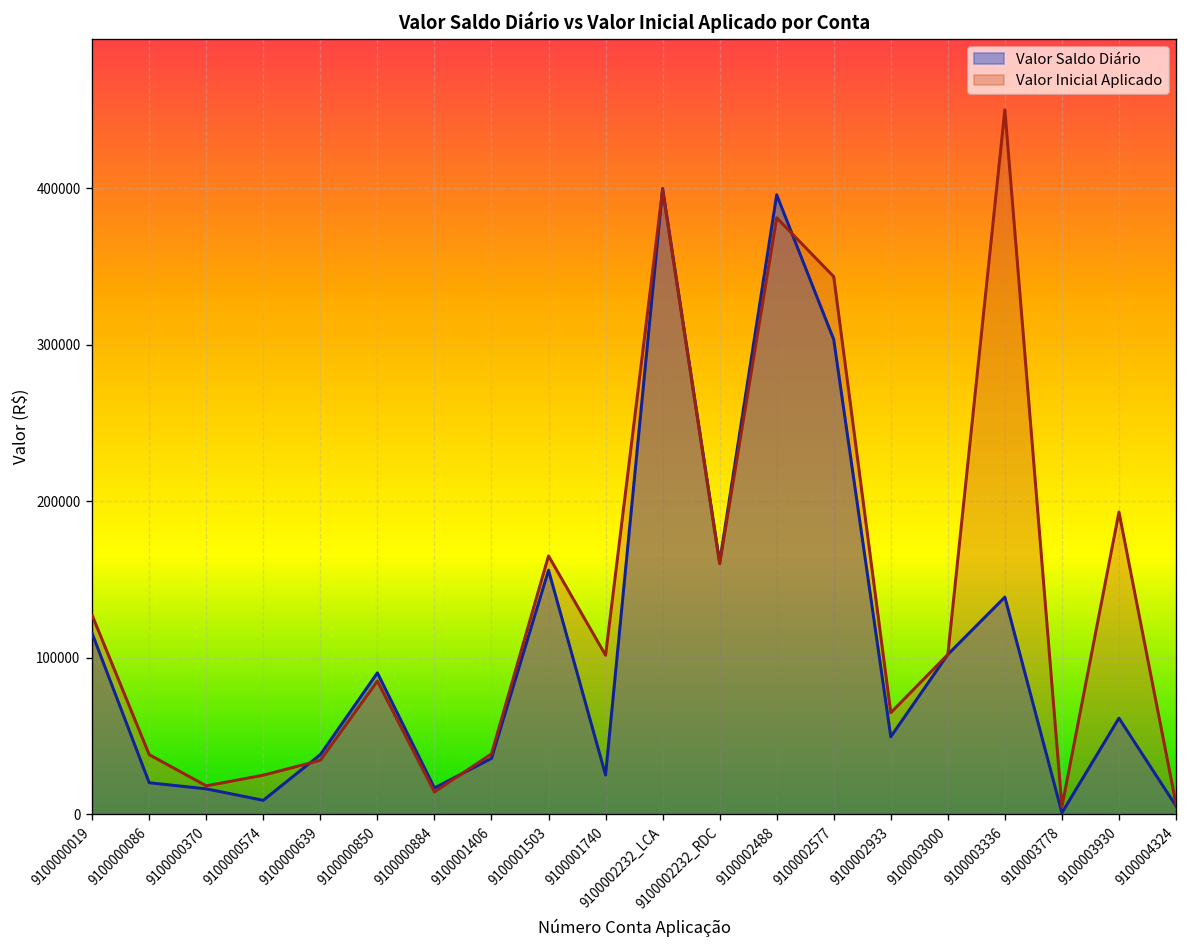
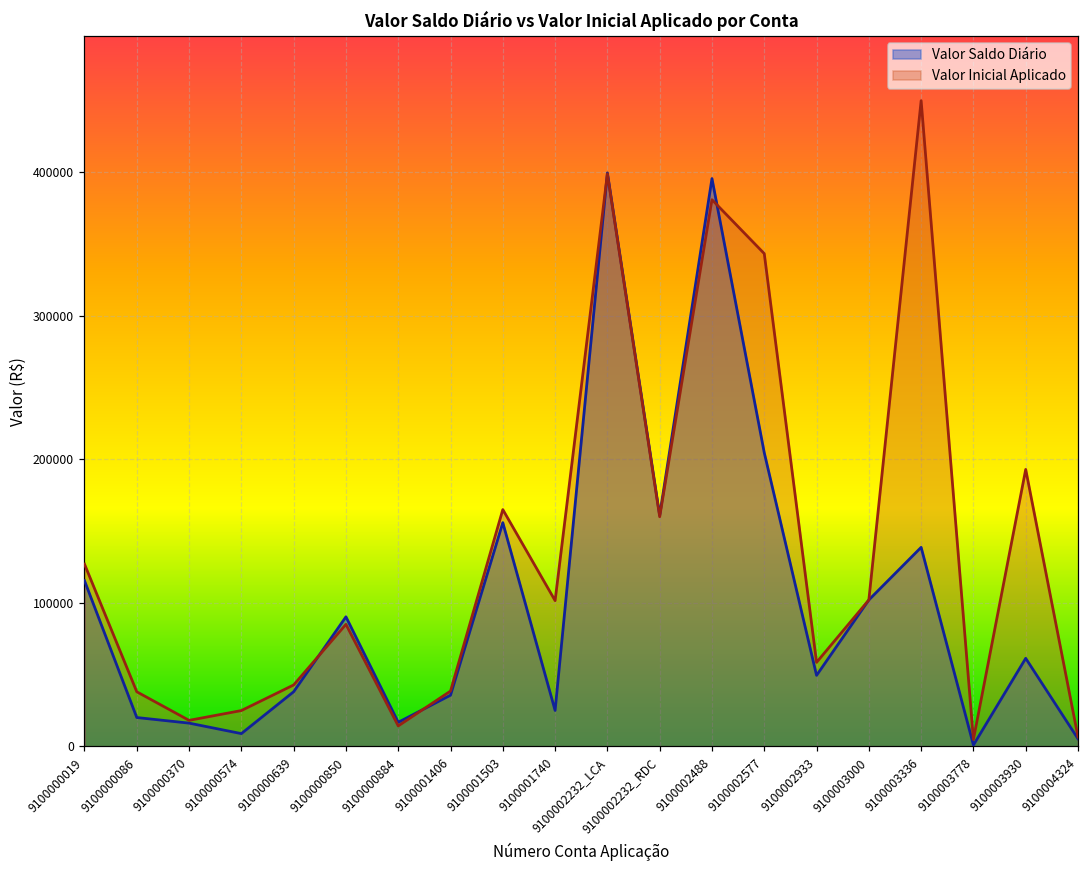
  {
    "Valor Saldo Diário": {
      "9100000019": 115000,
      "9100000086": 20000,
      "9100000574": 9000,
      "9100000639": 38000,
      "9100000850": 90000,
      "9100000884": 17000,
      "9100001406": 36000,
      "9100001503": 156000,
      "9100001740": 25000,
      "9100002488": 396000,
-     "9100002577": 303000,
+     "9100002577": 205000,
      "9100002933": 49000,
      "9100003336": 139000,
      "9100003778": 1000,
      "9100003930": 61000
    },
    "Valor Inicial Aplicado": {
      "9100000019": 127000,
      "9100000086": 38000,
      "9100000574": 25000,
-     "9100000639": 34000,
+     "9100000639": 43000,
      "9100000850": 85000,
      "9100000884": 14000,
      "9100001406": 39000,
      "9100001503": 165000,
      "9100001740": 102000,
      "9100002488": 381000,
      "9100002577": 343000,
-     "9100002933": 65000,
+     "9100002933": 59000,
      "9100003336": 450000,
      "9100003778": 5000,
      "9100003930": 193000
    }
  }
